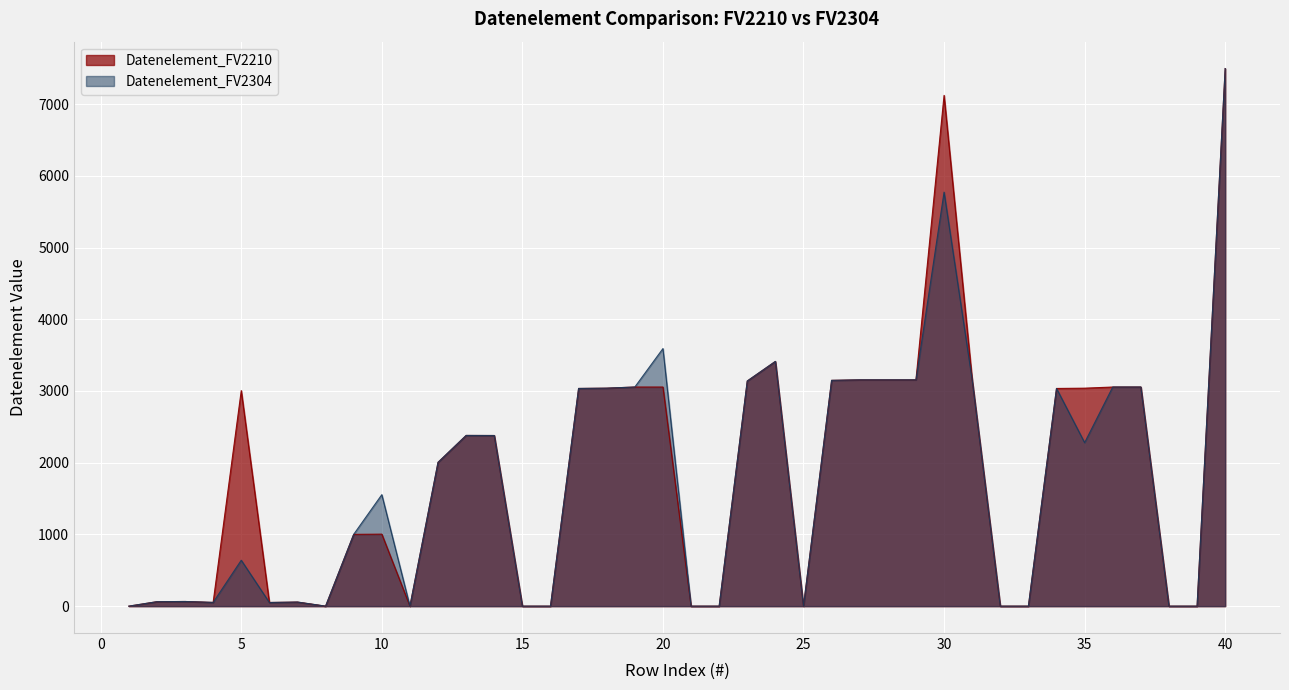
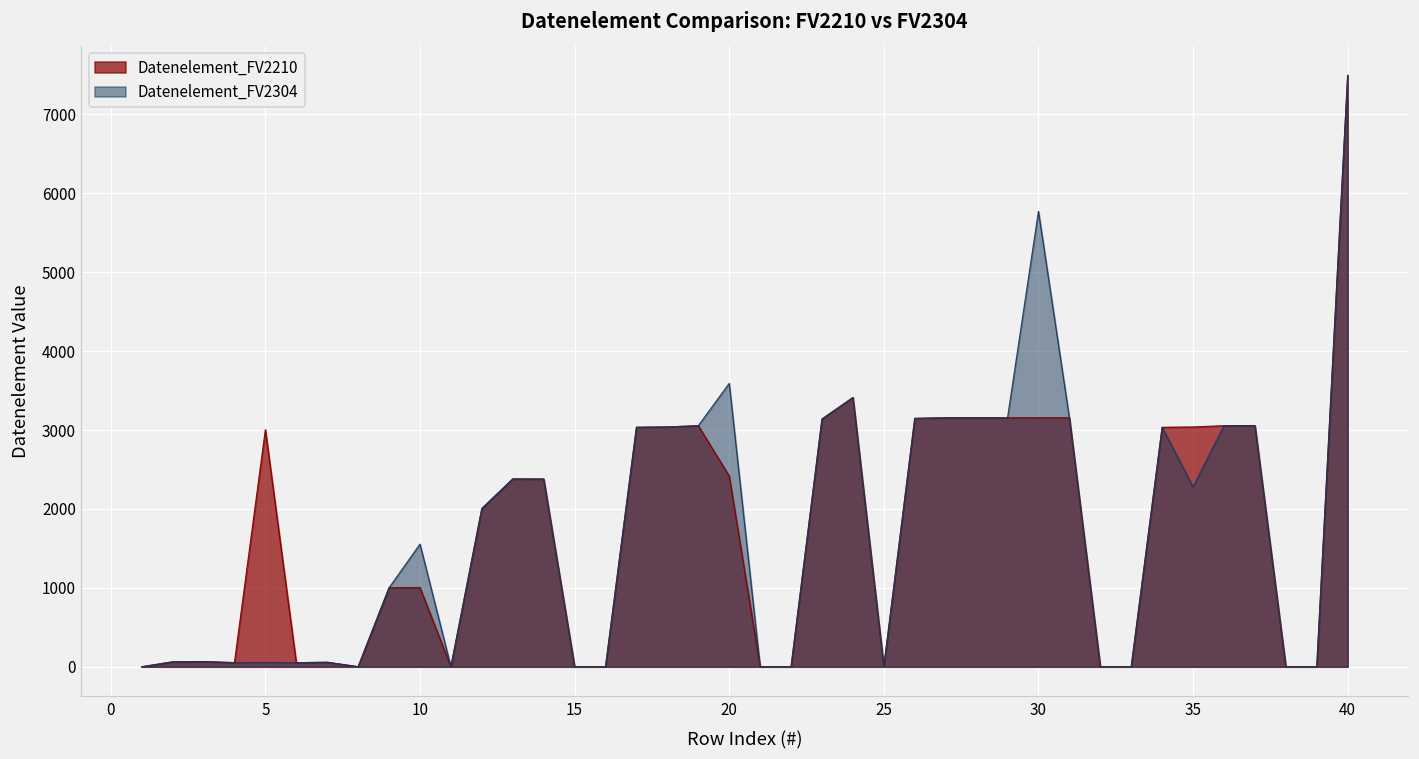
  {
    "Datenelement_FV2210": {
      "5": 3000,
      "10": 1000,
-     "20": 3100,
-     "30": 7100,
+     "20": 2400,
+     "30": 3200,
      "35": 3000
    },
    "Datenelement_FV2304": {
-     "5": 600,
+     "5": 100,
      "10": 1600,
      "20": 3600,
      "30": 5800,
      "35": 2300
    }
  }
